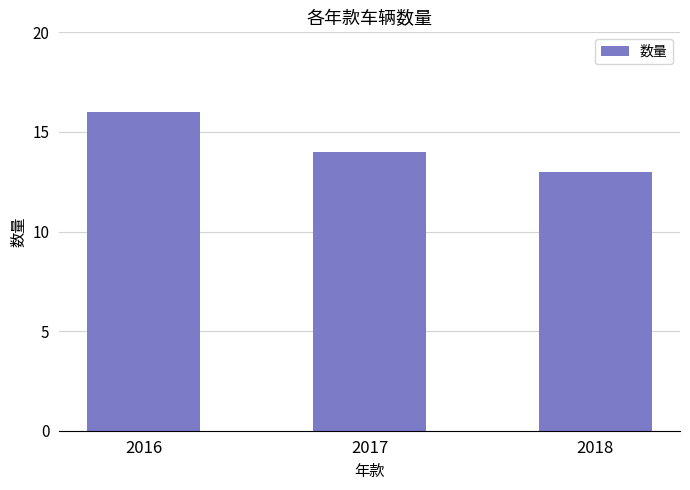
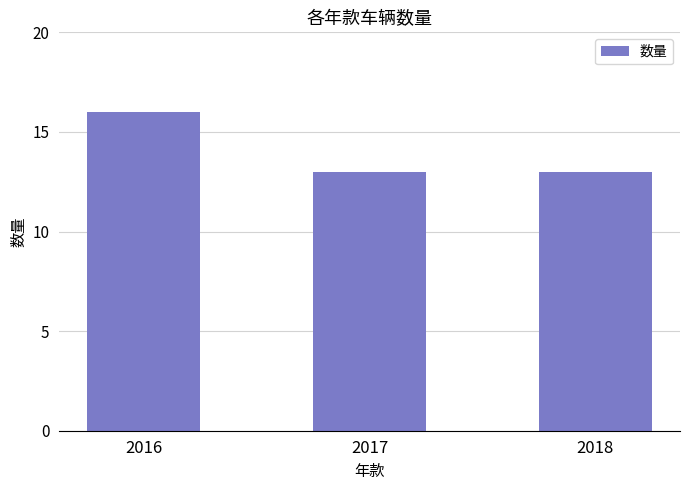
  {
    "2016": 16,
-   "2017": 14,
+   "2017": 13,
    "2018": 13
  }
